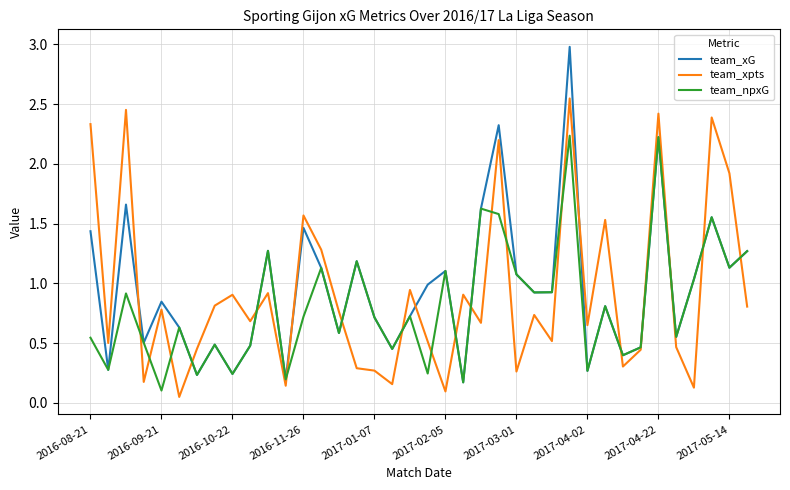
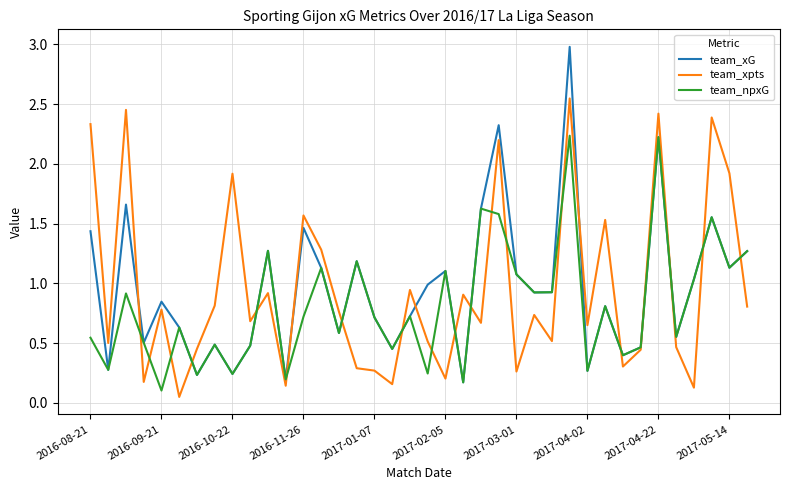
  {
    "team_xG": {
      "2016-08-21": 1.44,
      "2016-09-21": 0.85,
      "2016-11-26": 1.46
    },
    "team_xpts": {
      "2016-08-21": 2.33,
      "2016-09-21": 0.78,
-     "2016-10-22": 0.90,
+     "2016-10-22": 1.92,
      "2016-11-26": 1.57,
      "2017-01-07": 0.27,
-     "2017-02-05": 0.10,
+     "2017-02-05": 0.20,
      "2017-03-01": 0.26,
      "2017-04-02": 0.65,
      "2017-04-22": 2.42,
      "2017-05-14": 1.92
    },
    "team_npxG": {
      "2016-08-21": 0.55,
      "2016-09-21": 0.10,
      "2016-11-26": 0.72
    }
  }
